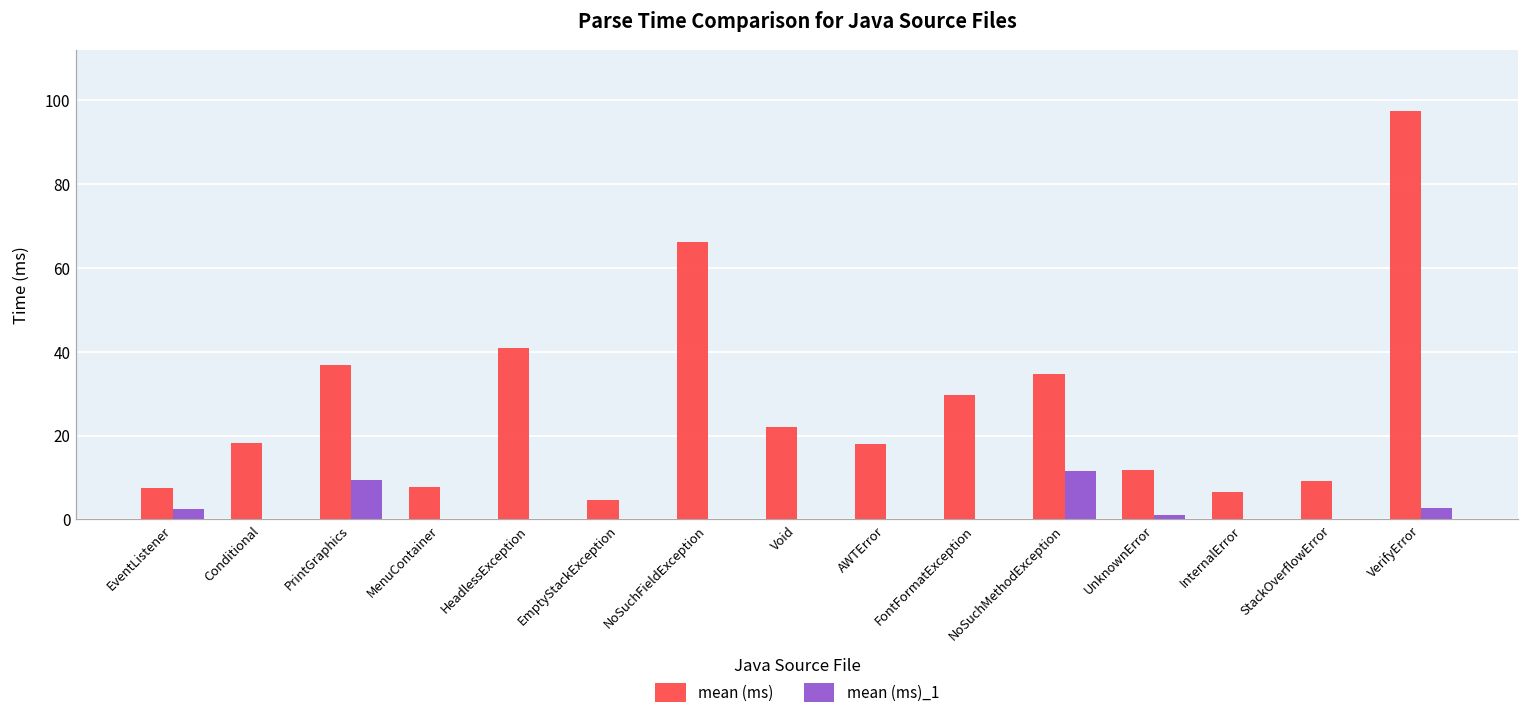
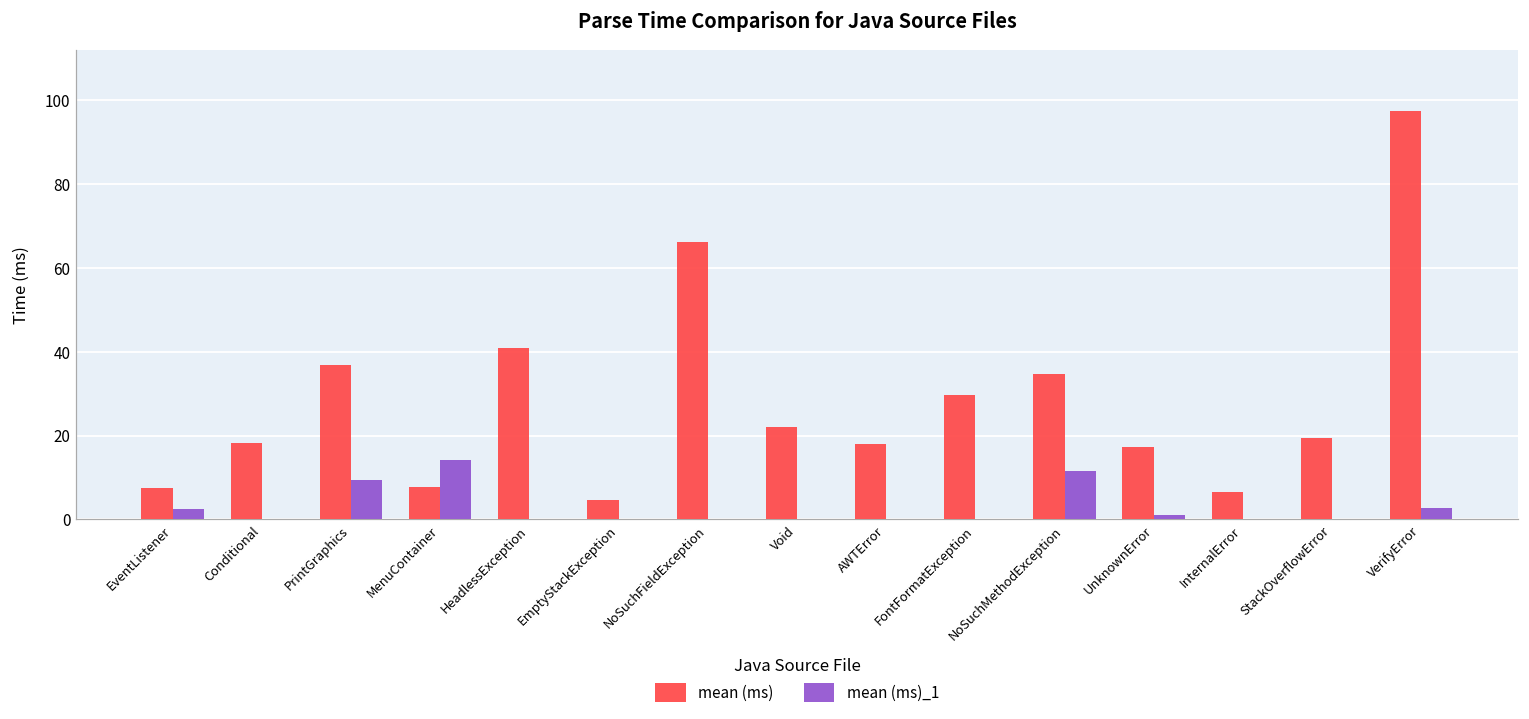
  {
    "mean (ms)": {
      "EventListener": 7,
      "Conditional": 18,
      "PrintGraphics": 37,
      "MenuContainer": 8,
      "HeadlessException": 41,
      "EmptyStackException": 5,
      "NoSuchFieldException": 66,
      "Void": 22,
      "AWTError": 18,
      "FontFormatException": 30,
      "NoSuchMethodException": 35,
-     "UnknownError": 12,
+     "UnknownError": 17,
      "InternalError": 7,
-     "StackOverflowError": 9,
+     "StackOverflowError": 19,
      "VerifyError": 97
    },
    "mean (ms)_1": {
      "EventListener": 2,
      "Conditional": 0,
      "PrintGraphics": 9,
-     "MenuContainer": 0,
+     "MenuContainer": 14,
      "HeadlessException": 0,
      "EmptyStackException": 0,
      "NoSuchFieldException": 0,
      "Void": 0,
      "AWTError": 0,
      "FontFormatException": 0,
      "NoSuchMethodException": 12,
      "UnknownError": 1,
      "InternalError": 0,
      "StackOverflowError": 0,
      "VerifyError": 3
    }
  }
